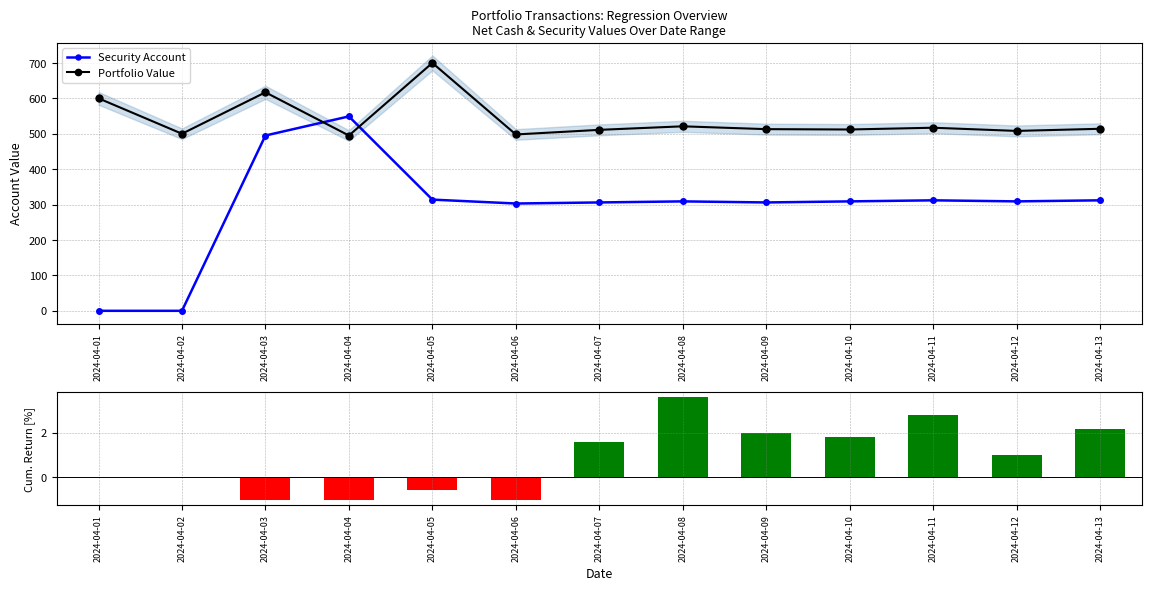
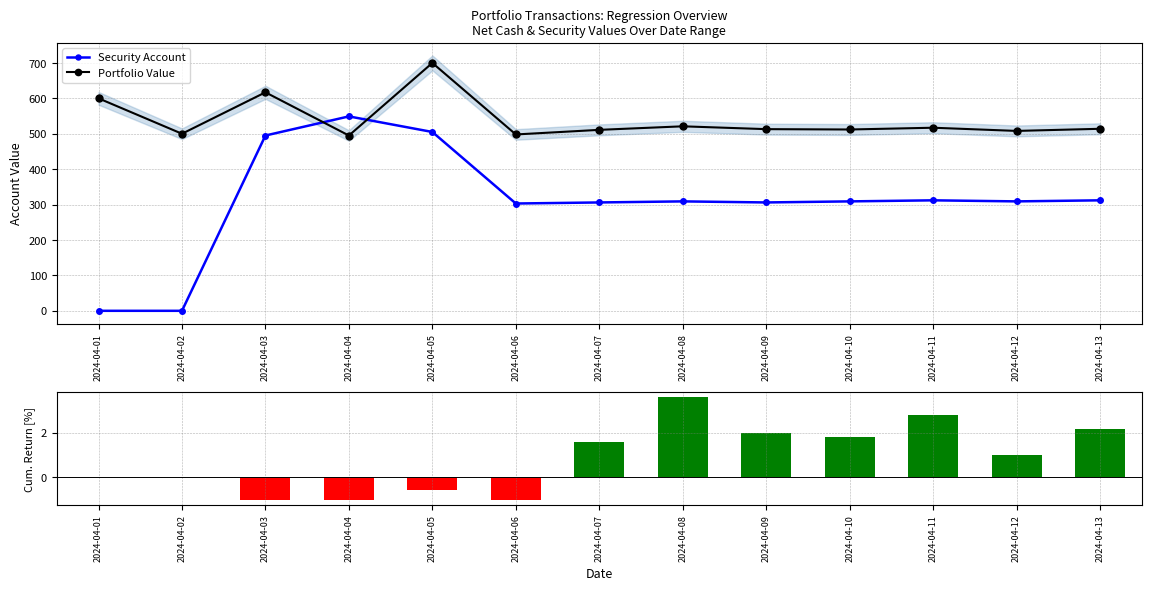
  {
    "Portfolio Transactions: Regression Overview Net Cash & Security Values Over Date Range": {
      "Security Account": {
        "2024-04-01": 0,
        "2024-04-02": 0,
        "2024-04-03": 500,
        "2024-04-04": 550,
-       "2024-04-05": 310,
+       "2024-04-05": 510,
        "2024-04-06": 300,
        "2024-04-07": 310,
        "2024-04-08": 310,
        "2024-04-09": 310,
        "2024-04-10": 310,
        "2024-04-11": 310,
        "2024-04-12": 310,
        "2024-04-13": 310
      },
      "Portfolio Value": {
        "2024-04-01": 600,
        "2024-04-02": 500,
        "2024-04-03": 620,
        "2024-04-04": 500,
        "2024-04-05": 700,
        "2024-04-06": 500,
        "2024-04-07": 510,
        "2024-04-08": 520,
        "2024-04-09": 510,
        "2024-04-10": 510,
        "2024-04-11": 520,
        "2024-04-12": 510,
        "2024-04-13": 510
      }
    }
  }
